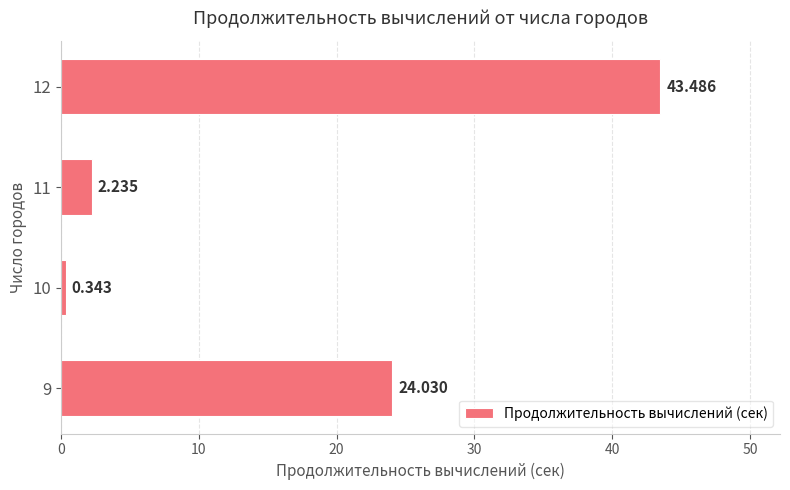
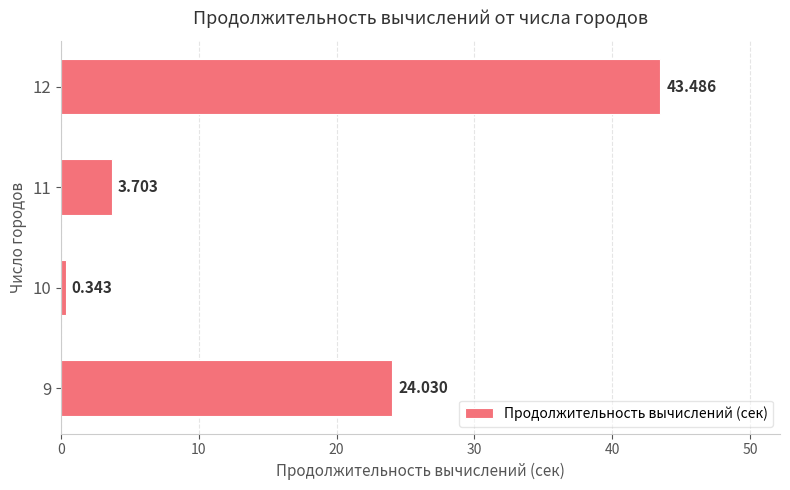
  {
    "12": 43.486,
-   "11": 2.235,
+   "11": 3.703,
    "10": 0.343,
    "9": 24.030
  }
